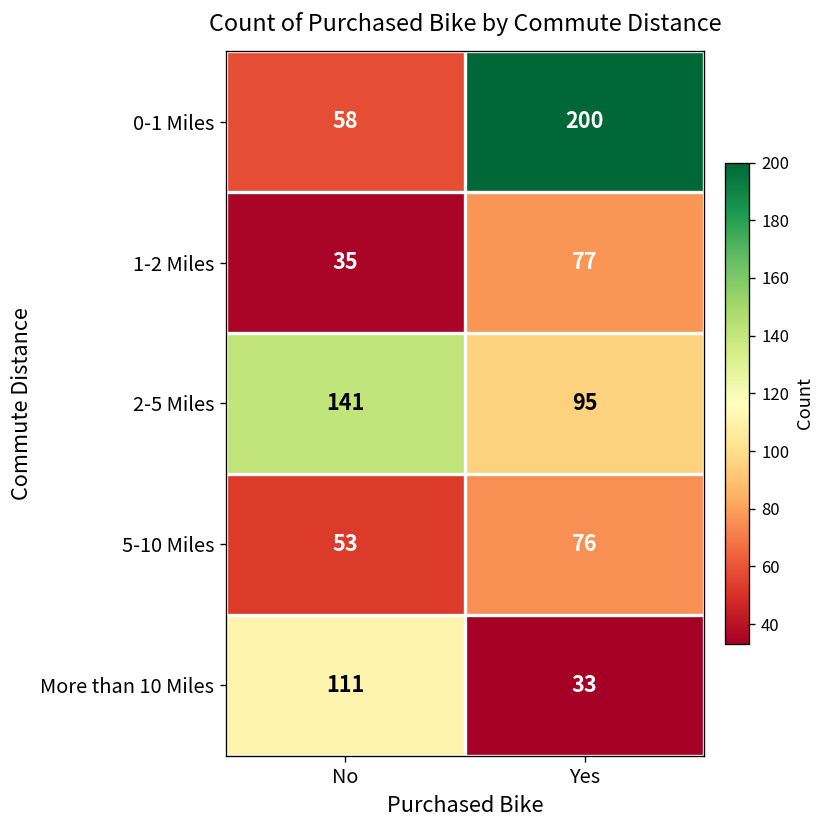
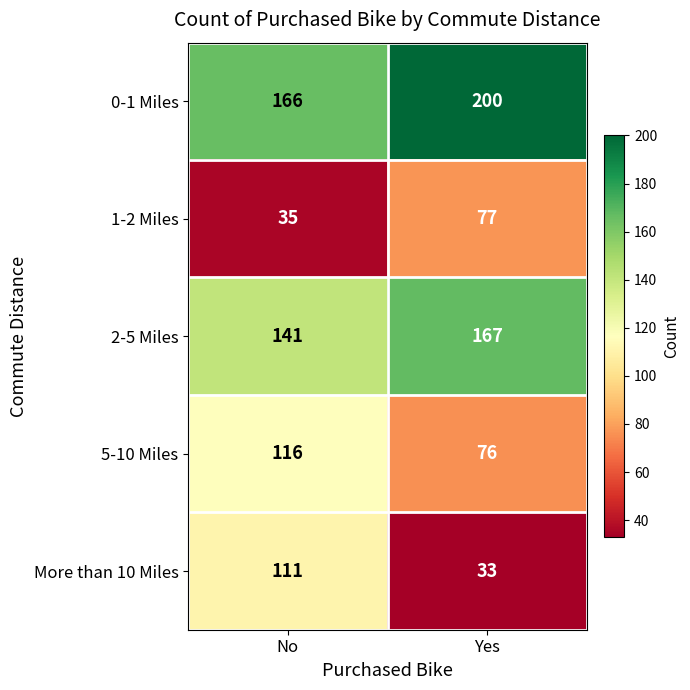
  {
    "0-1 Miles": {
-     "No": 58,
+     "No": 166,
      "Yes": 200
    },
    "1-2 Miles": {
      "No": 35,
      "Yes": 77
    },
    "2-5 Miles": {
      "No": 141,
-     "Yes": 95
+     "Yes": 167
    },
    "5-10 Miles": {
-     "No": 53,
+     "No": 116,
      "Yes": 76
    },
    "More than 10 Miles": {
      "No": 111,
      "Yes": 33
    }
  }
